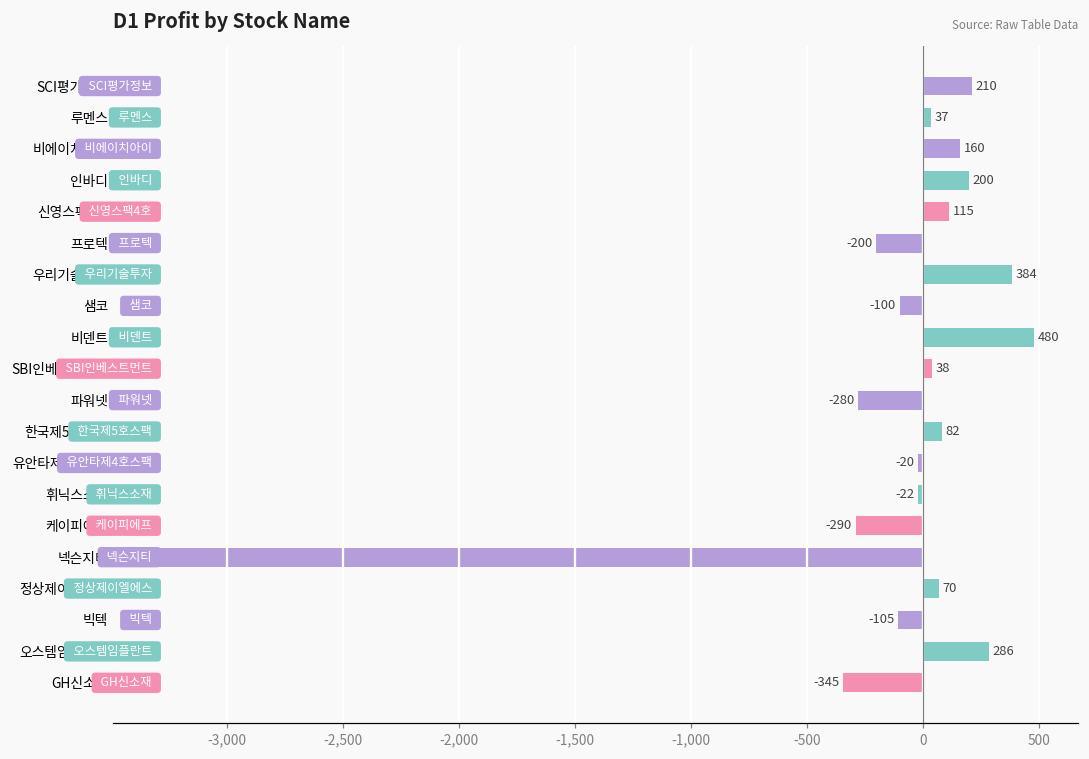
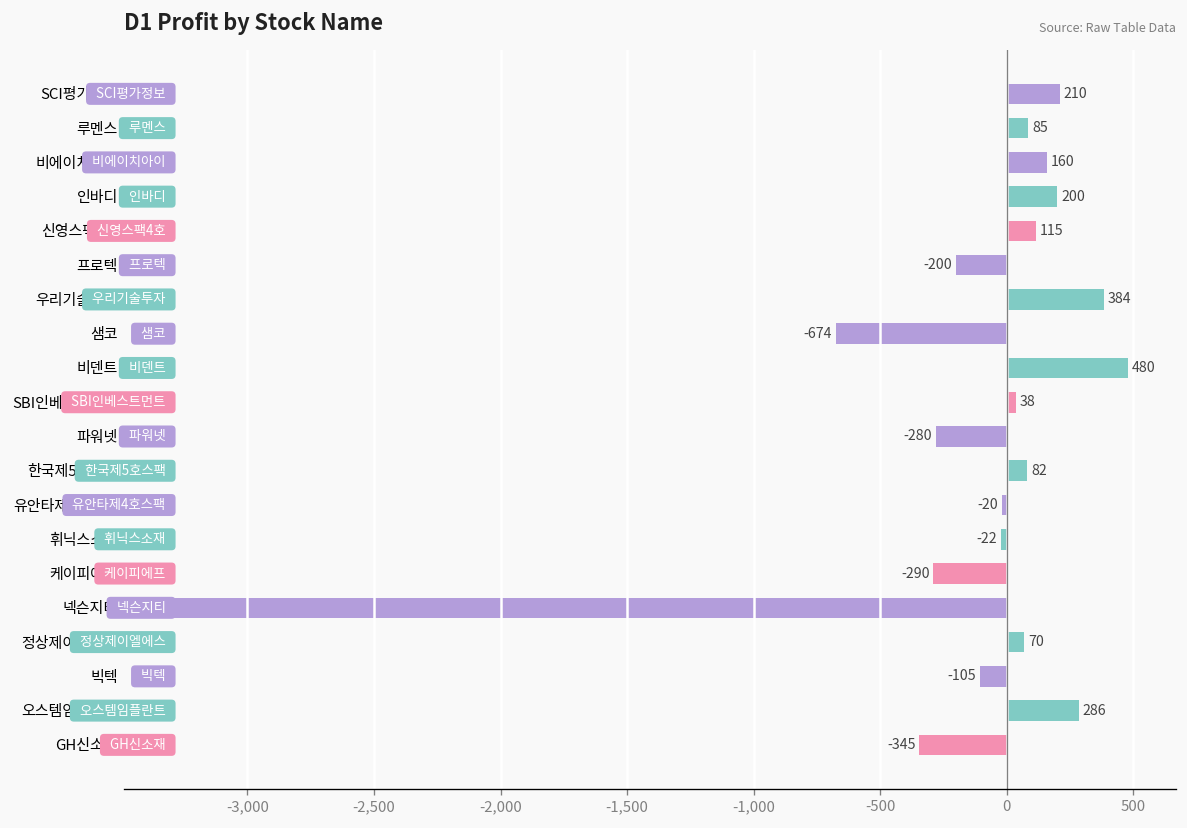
  {
    "SCI평가정보": 210,
-   "루멘스": 37,
+   "루멘스": 85,
    "비에이치아이": 160,
    "인바디": 200,
    "신영스팩4호": 115,
    "프로텍": -200,
    "우리기술투자": 384,
-   "샘코": -100,
+   "샘코": -674,
    "비덴트": 480,
    "SBI인베스트먼트": 38,
    "파워넷": -280,
    "한국제5호스팩": 82,
    "유안타제4호스팩": -20,
    "휘닉스소재": -22,
    "케이피에프": -290,
    "정상제이엘에스": 70,
    "빅텍": -105,
    "오스템임플란트": 286,
    "GH신소재": -345
  }
